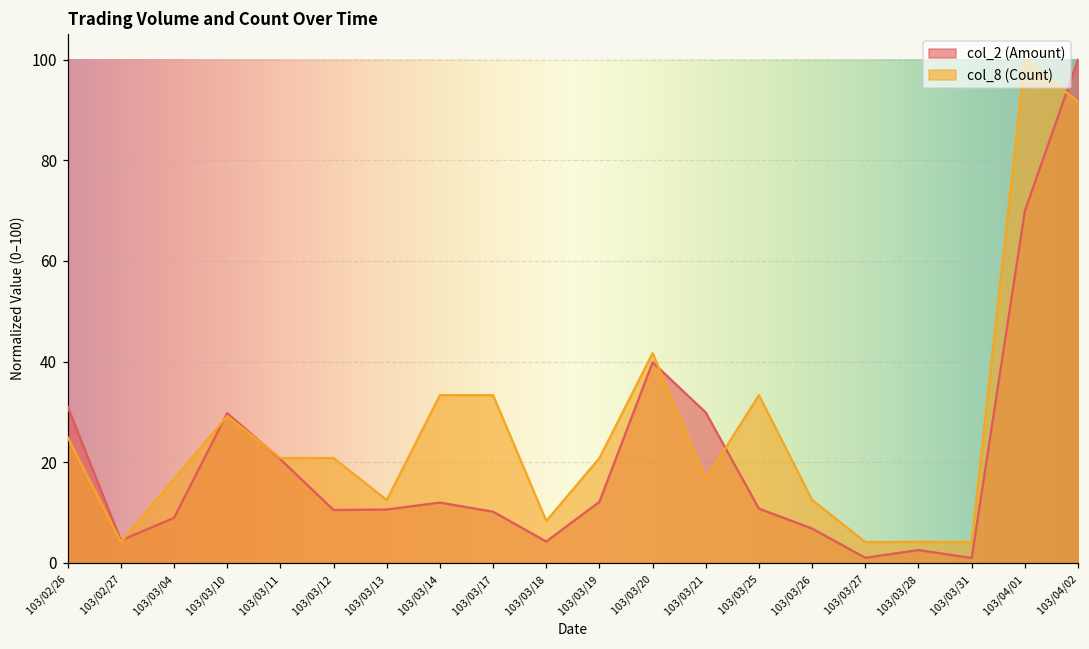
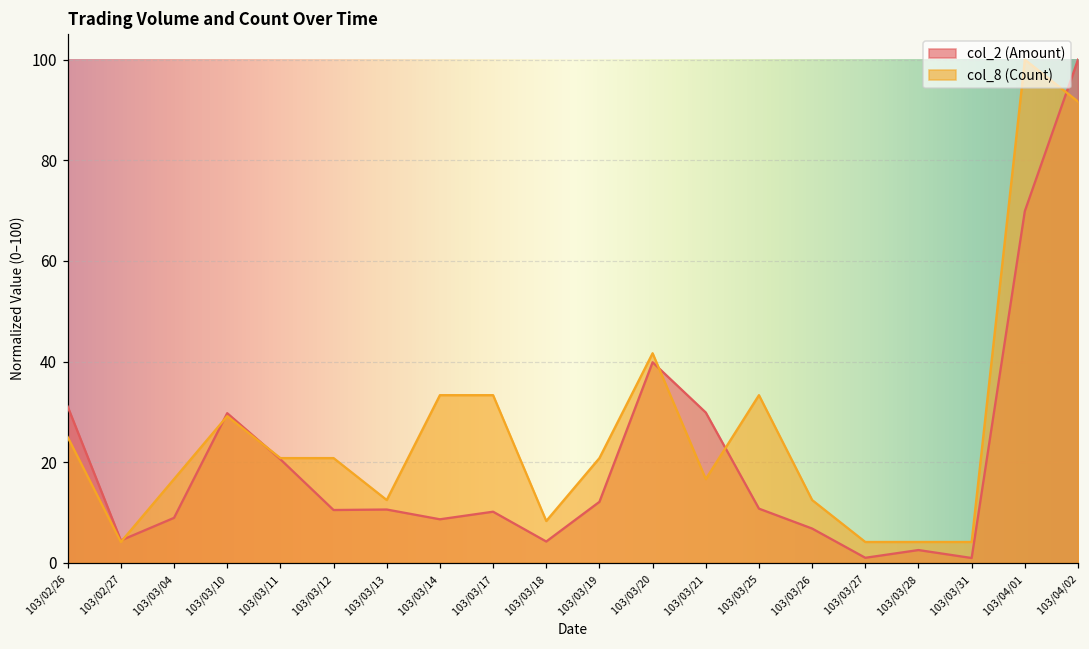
  {
    "col_2 (Amount)": {
      "103/02/26": 31,
      "103/03/04": 9,
      "103/03/10": 30,
      "103/03/12": 11,
      "103/03/13": 11,
-     "103/03/14": 12,
+     "103/03/14": 9,
      "103/03/17": 10,
      "103/03/18": 4,
      "103/03/19": 12,
      "103/03/20": 40,
      "103/03/21": 30,
      "103/03/25": 11,
      "103/03/26": 7,
      "103/03/27": 1,
      "103/03/28": 3,
      "103/03/31": 1,
      "103/04/01": 70,
      "103/04/02": 100
    },
    "col_8 (Count)": {
      "103/02/26": 25,
      "103/03/04": 17,
      "103/03/10": 29,
      "103/03/12": 21,
      "103/03/13": 13,
      "103/03/14": 33,
      "103/03/17": 33,
      "103/03/18": 8,
      "103/03/19": 21,
      "103/03/20": 42,
      "103/03/21": 17,
      "103/03/25": 33,
      "103/03/26": 13,
      "103/03/27": 4,
      "103/03/28": 4,
      "103/03/31": 4,
      "103/04/02": 92
    }
  }
